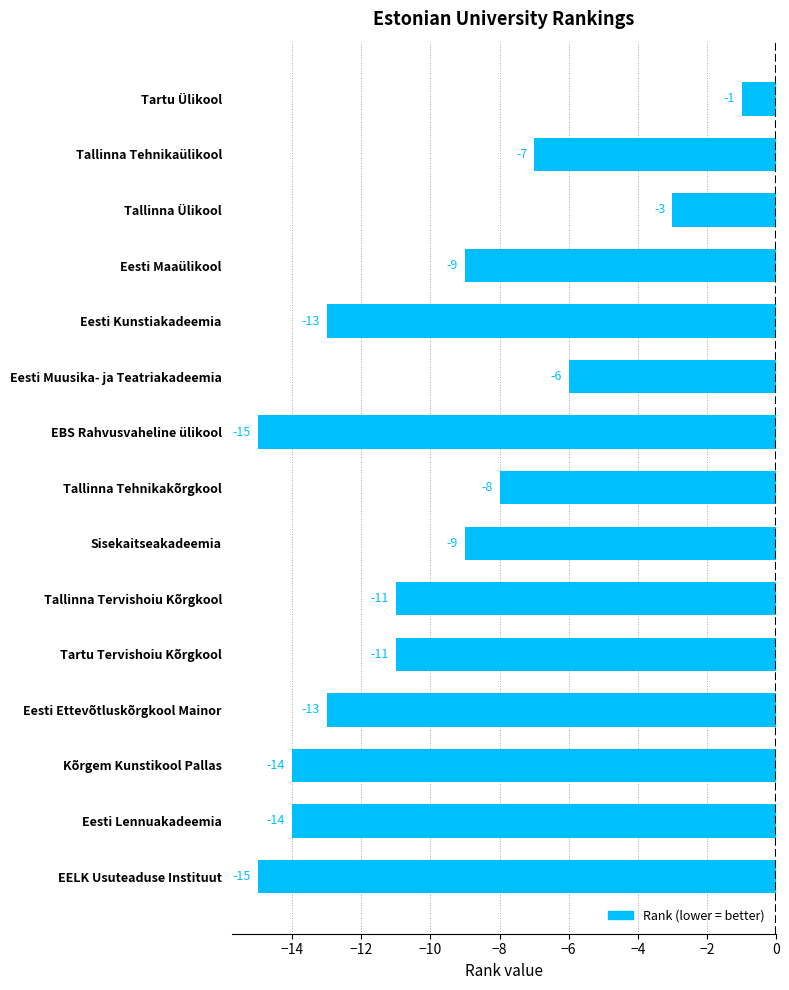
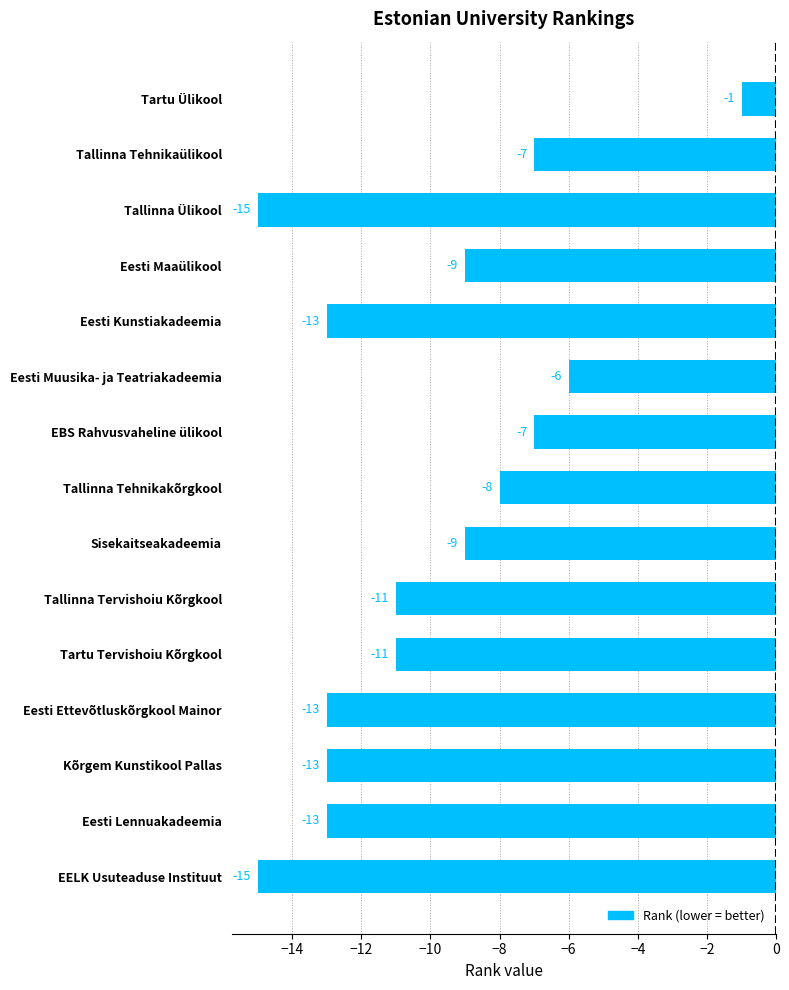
  {
    "Tartu Ülikool": -1,
    "Tallinna Tehnikaülikool": -7,
-   "Tallinna Ülikool": -3,
+   "Tallinna Ülikool": -15,
    "Eesti Maaülikool": -9,
    "Eesti Kunstiakadeemia": -13,
    "Eesti Muusika- ja Teatriakadeemia": -6,
-   "EBS Rahvusvaheline ülikool": -15,
+   "EBS Rahvusvaheline ülikool": -7,
    "Tallinna Tehnikakõrgkool": -8,
    "Sisekaitseakadeemia": -9,
    "Tallinna Tervishoiu Kõrgkool": -11,
    "Tartu Tervishoiu Kõrgkool": -11,
    "Eesti Ettevõtluskõrgkool Mainor": -13,
-   "Kõrgem Kunstikool Pallas": -14,
-   "Eesti Lennuakadeemia": -14,
+   "Kõrgem Kunstikool Pallas": -13,
+   "Eesti Lennuakadeemia": -13,
    "EELK Usuteaduse Instituut": -15
  }
